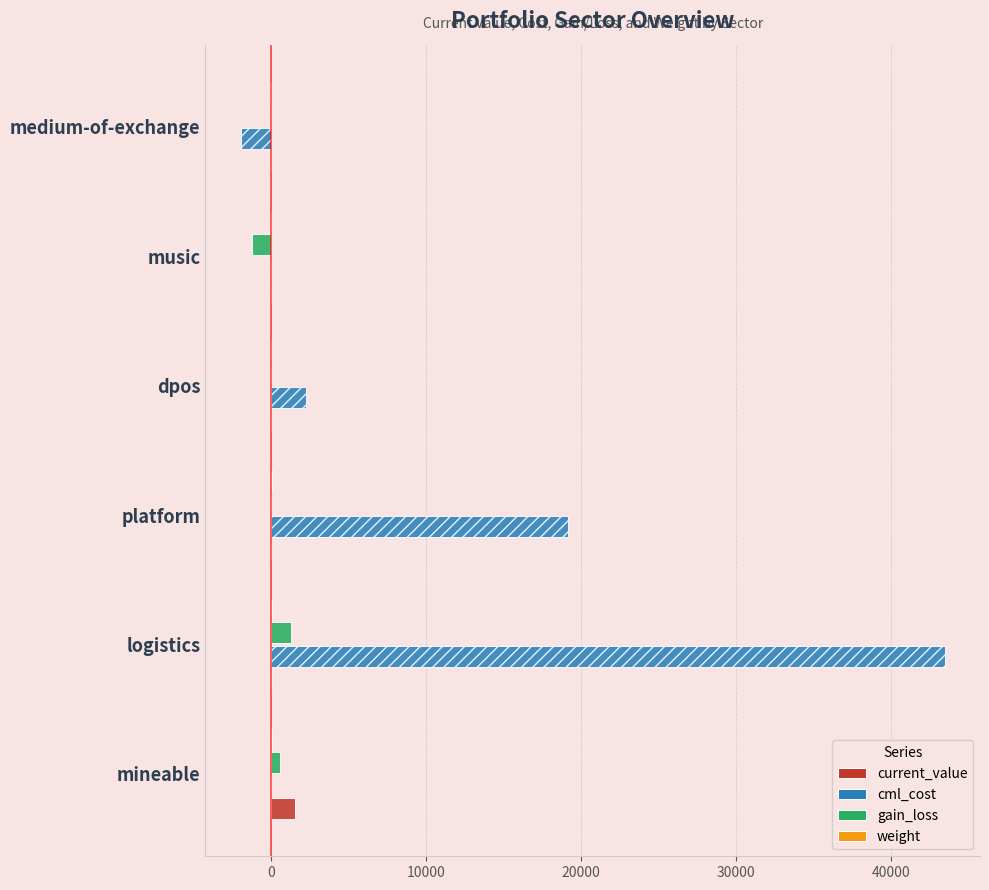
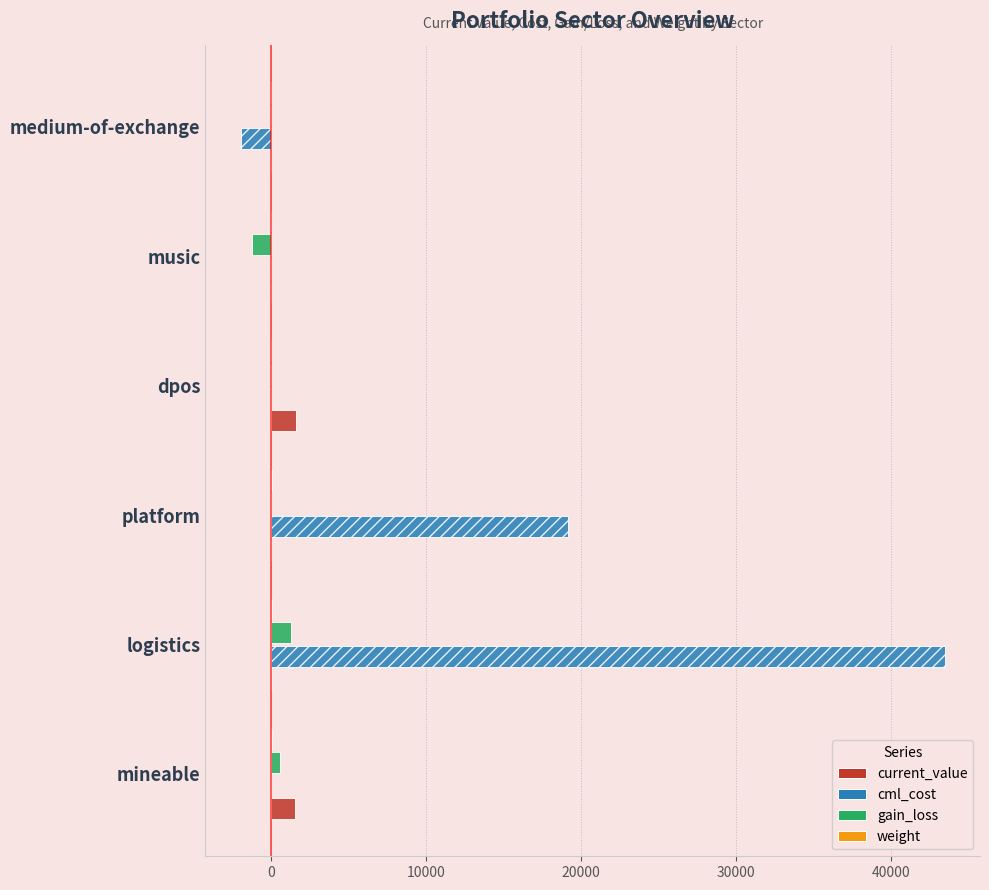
  {
    "current_value": {
      "music": 0,
-     "dpos": 0,
+     "dpos": 1600,
      "mineable": 1600
    },
    "cml_cost": {
      "medium-of-exchange": -2000,
      "music": 0,
-     "dpos": 2300,
+     "dpos": 0,
      "platform": 19200,
      "logistics": 43500
    },
    "gain_loss": {
      "medium-of-exchange": 0,
      "music": -1300,
      "dpos": 0,
      "platform": 0,
      "logistics": 1300,
      "mineable": 600
    },
    "weight": {
      "music": 0,
      "dpos": 0
    }
  }
